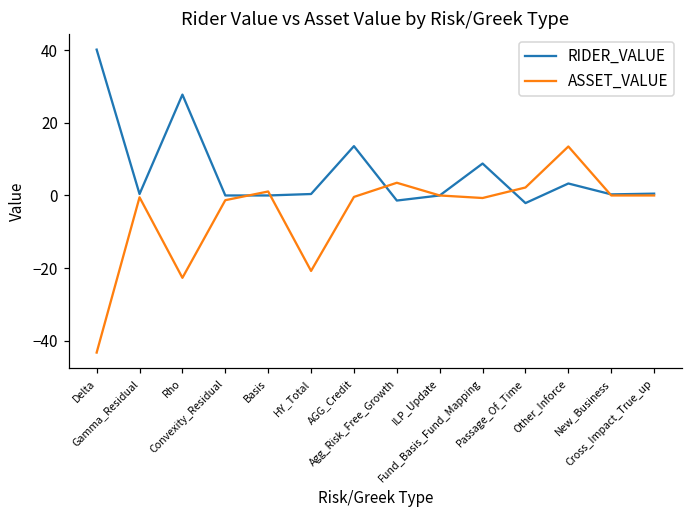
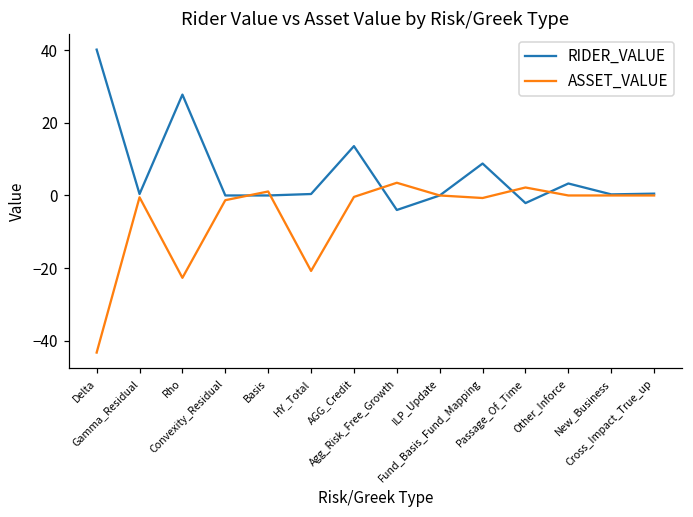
  {
    "RIDER_VALUE": {
      "Delta": 40,
      "Gamma_Residual": 0,
      "Rho": 28,
      "Convexity_Residual": 0,
      "Basis": 0,
      "HY_Total": 0,
      "AGG_Credit": 14,
-     "Agg_Risk_Free_Growth": -1,
+     "Agg_Risk_Free_Growth": -4,
      "Fund_Basis_Fund_Mapping": 9,
      "Passage_Of_Time": -2,
      "Other_Inforce": 3
    },
    "ASSET_VALUE": {
      "Delta": -43,
      "Gamma_Residual": -1,
      "Rho": -23,
      "Convexity_Residual": -1,
      "Basis": 1,
      "HY_Total": -21,
      "AGG_Credit": 0,
      "Agg_Risk_Free_Growth": 4,
      "Fund_Basis_Fund_Mapping": -1,
      "Passage_Of_Time": 2,
-     "Other_Inforce": 14
+     "Other_Inforce": 0
    }
  }
